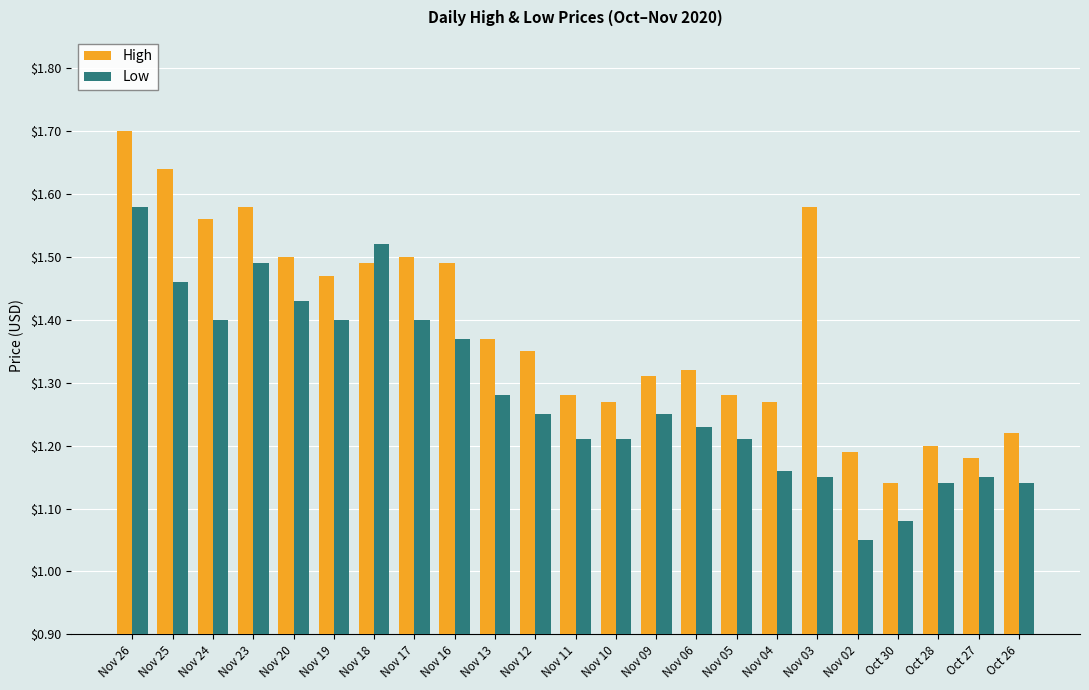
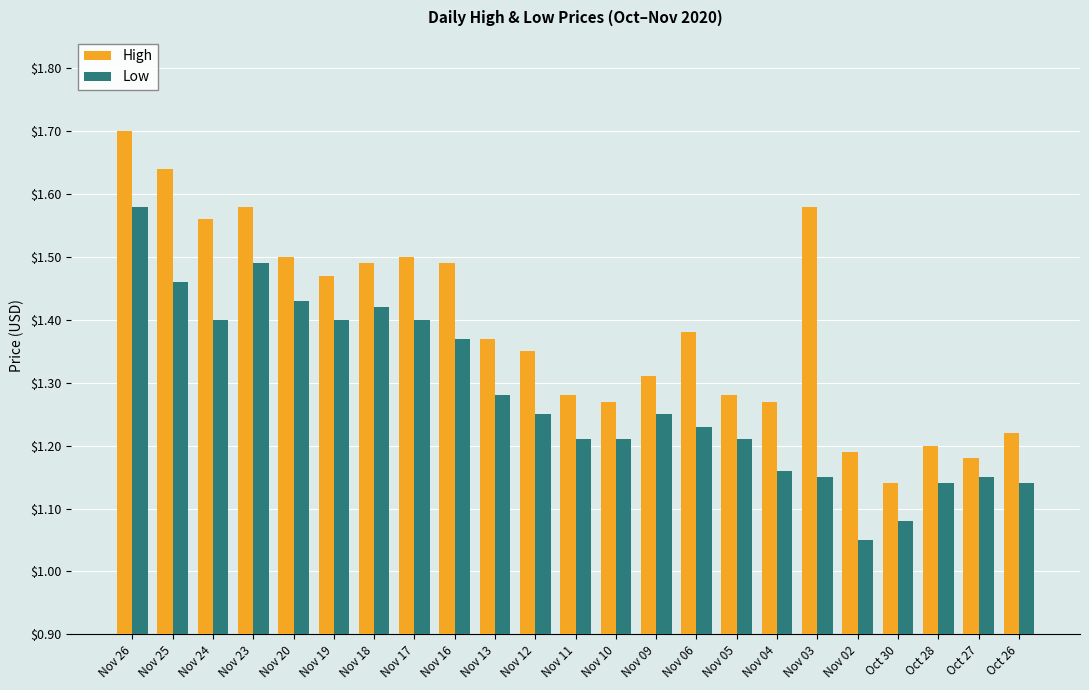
  {
    "High": {
      "Nov 26": "$1.70",
      "Nov 25": "$1.64",
      "Nov 24": "$1.56",
      "Nov 23": "$1.58",
      "Nov 20": "$1.50",
      "Nov 19": "$1.47",
      "Nov 18": "$1.49",
      "Nov 17": "$1.50",
      "Nov 16": "$1.49",
      "Nov 13": "$1.37",
      "Nov 12": "$1.35",
      "Nov 11": "$1.28",
      "Nov 10": "$1.27",
      "Nov 09": "$1.31",
-     "Nov 06": "$1.32",
+     "Nov 06": "$1.38",
      "Nov 05": "$1.28",
      "Nov 04": "$1.27",
      "Nov 03": "$1.58",
      "Nov 02": "$1.19",
      "Oct 30": "$1.14",
      "Oct 28": "$1.20",
      "Oct 27": "$1.18",
      "Oct 26": "$1.22"
    },
    "Low": {
      "Nov 26": "$1.58",
      "Nov 25": "$1.46",
      "Nov 24": "$1.40",
      "Nov 23": "$1.49",
      "Nov 20": "$1.43",
      "Nov 19": "$1.40",
-     "Nov 18": "$1.52",
+     "Nov 18": "$1.42",
      "Nov 17": "$1.40",
      "Nov 16": "$1.37",
      "Nov 13": "$1.28",
      "Nov 12": "$1.25",
      "Nov 11": "$1.21",
      "Nov 10": "$1.21",
      "Nov 09": "$1.25",
      "Nov 06": "$1.23",
      "Nov 05": "$1.21",
      "Nov 04": "$1.16",
      "Nov 03": "$1.15",
      "Nov 02": "$1.05",
      "Oct 30": "$1.08",
      "Oct 28": "$1.14",
      "Oct 27": "$1.15",
      "Oct 26": "$1.14"
    }
  }
